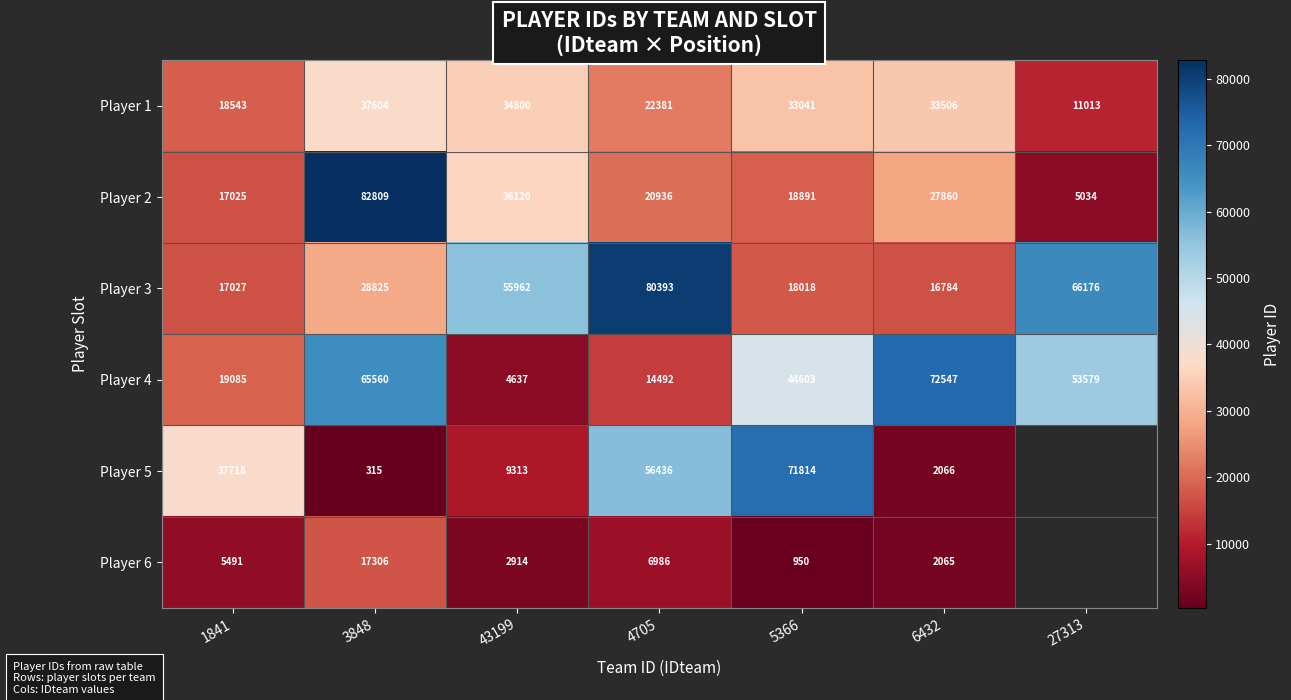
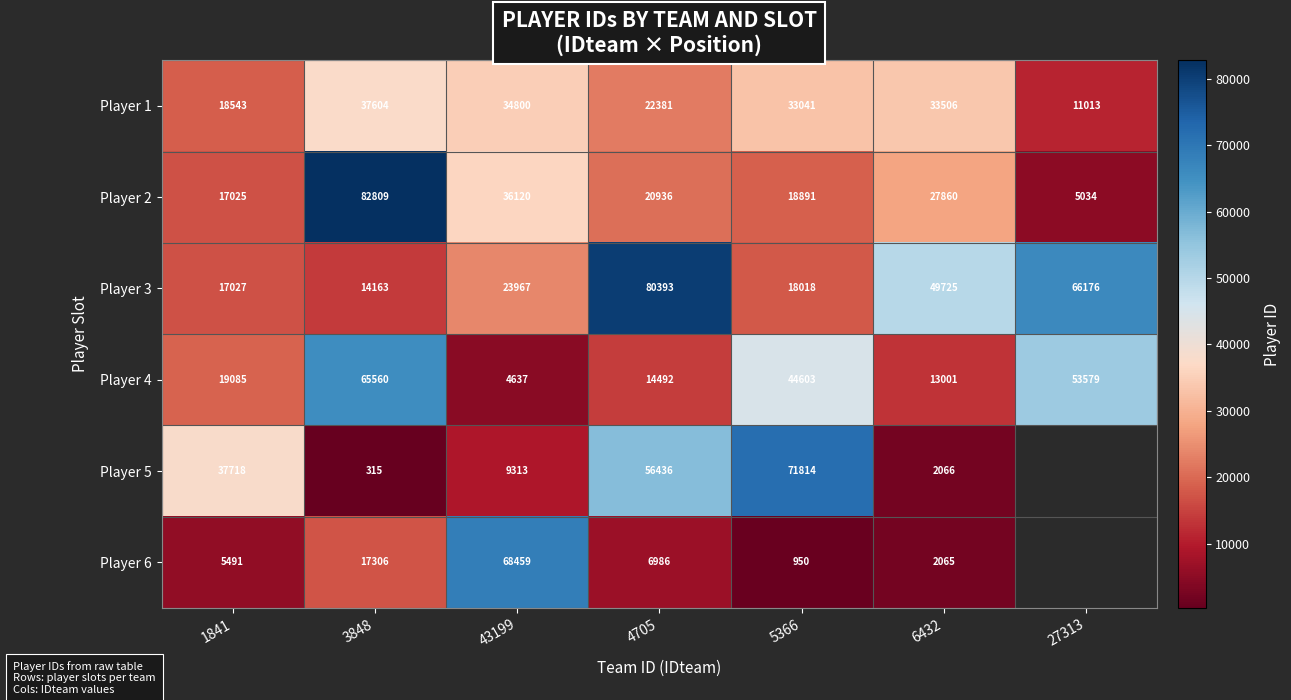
  {
    "Player 3": {
-     "3848": 28825,
-     "43199": 55962,
-     "6432": 16784
+     "3848": 14163,
+     "43199": 23967,
+     "6432": 49725
    },
    "Player 4": {
-     "6432": 72547
+     "6432": 13001
    },
    "Player 6": {
-     "43199": 2914
+     "43199": 68459
    }
  }
